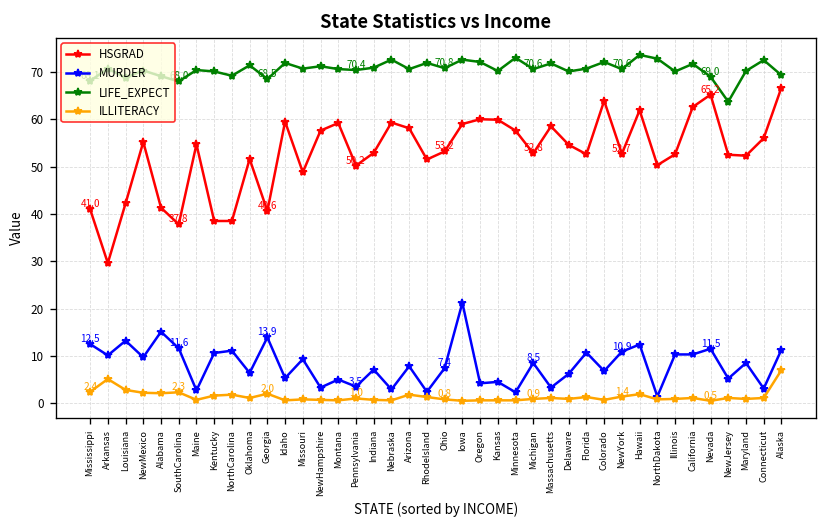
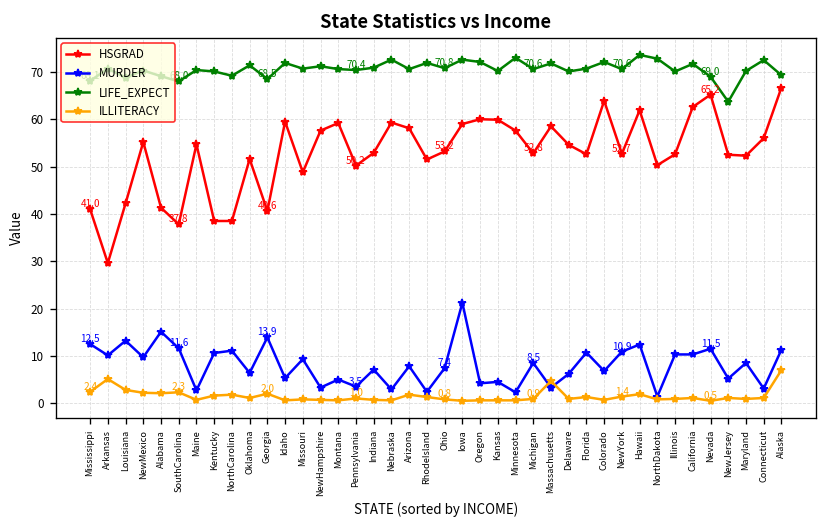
  {
    "HSGRAD": {
      "Mississippi": 41.0,
      "SouthCarolina": 37.8,
      "Georgia": 40.6,
      "Pennsylvania": 50.2,
      "Ohio": 53.2,
      "Michigan": 52.8,
      "NewYork": 52.7,
      "Nevada": 65.2
    },
    "MURDER": {
      "Mississippi": 12.5,
      "SouthCarolina": 11.6,
      "Georgia": 13.9,
      "Pennsylvania": 3.5,
      "Ohio": 7.4,
      "Michigan": 8.5,
      "NewYork": 10.9,
      "Nevada": 11.5
    },
    "LIFE_EXPECT": {
      "Georgia": 68.5,
      "Pennsylvania": 70.4,
      "Ohio": 70.8,
      "Michigan": 70.6,
      "NewYork": 70.6,
      "Nevada": 69.0
    },
    "ILLITERACY": {
      "Arkansas": 5,
      "Louisiana": 3,
      "NewMexico": 2,
      "Alabama": 2,
      "Maine": 1,
      "Kentucky": 2,
      "NorthCarolina": 2,
      "Oklahoma": 1,
      "Idaho": 1,
      "Missouri": 1,
      "NewHampshire": 1,
      "Montana": 1,
      "Indiana": 1,
      "Nebraska": 1,
      "Arizona": 2,
      "RhodeIsland": 1,
      "Iowa": 1,
      "Oregon": 1,
      "Kansas": 1,
      "Minnesota": 1,
-     "Massachusetts": 1,
+     "Massachusetts": 5,
      "Florida": 1,
      "Colorado": 1,
      "Hawaii": 2,
      "Illinois": 1,
      "California": 1,
      "NewJersey": 1,
      "Maryland": 1,
      "Connecticut": 1,
      "Alaska": 7
    }
  }
